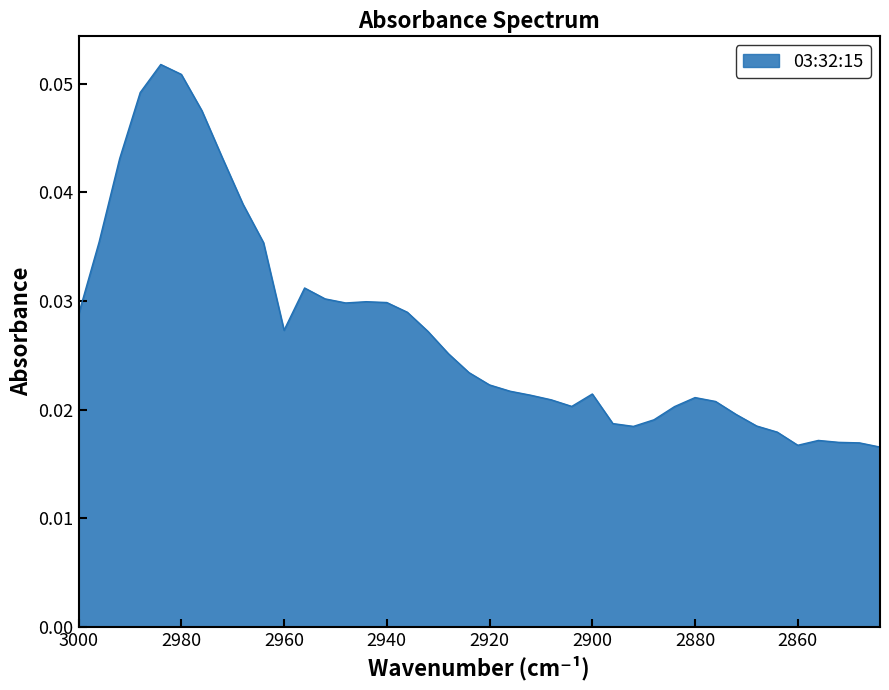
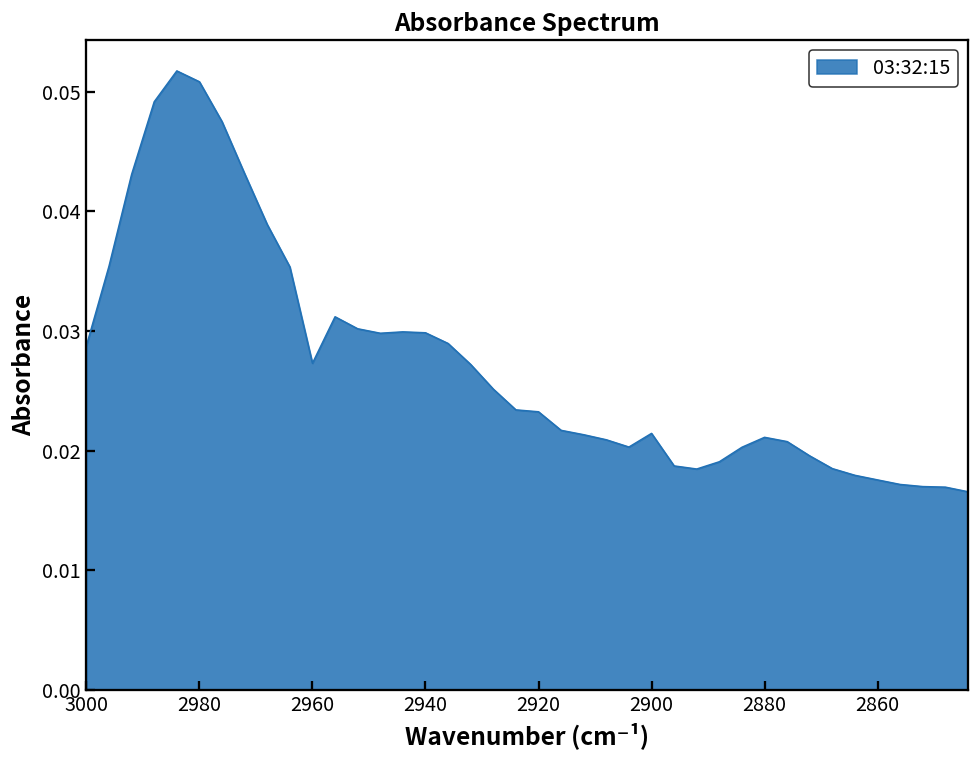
  {
    "3000": 0.0288,
    "2980": 0.0508,
    "2960": 0.0273,
    "2940": 0.0299,
-   "2920": 0.0223,
+   "2920": 0.0232,
    "2900": 0.0214,
    "2880": 0.0211,
-   "2860": 0.0167
+   "2860": 0.0175
  }
